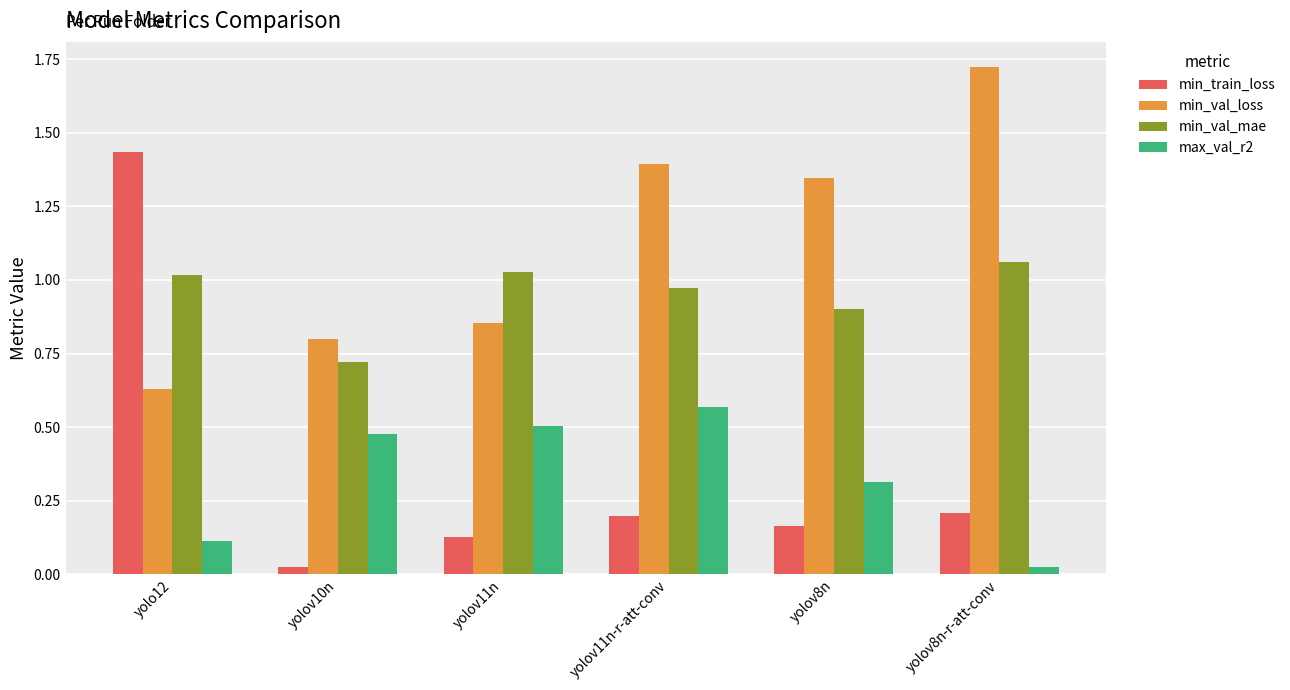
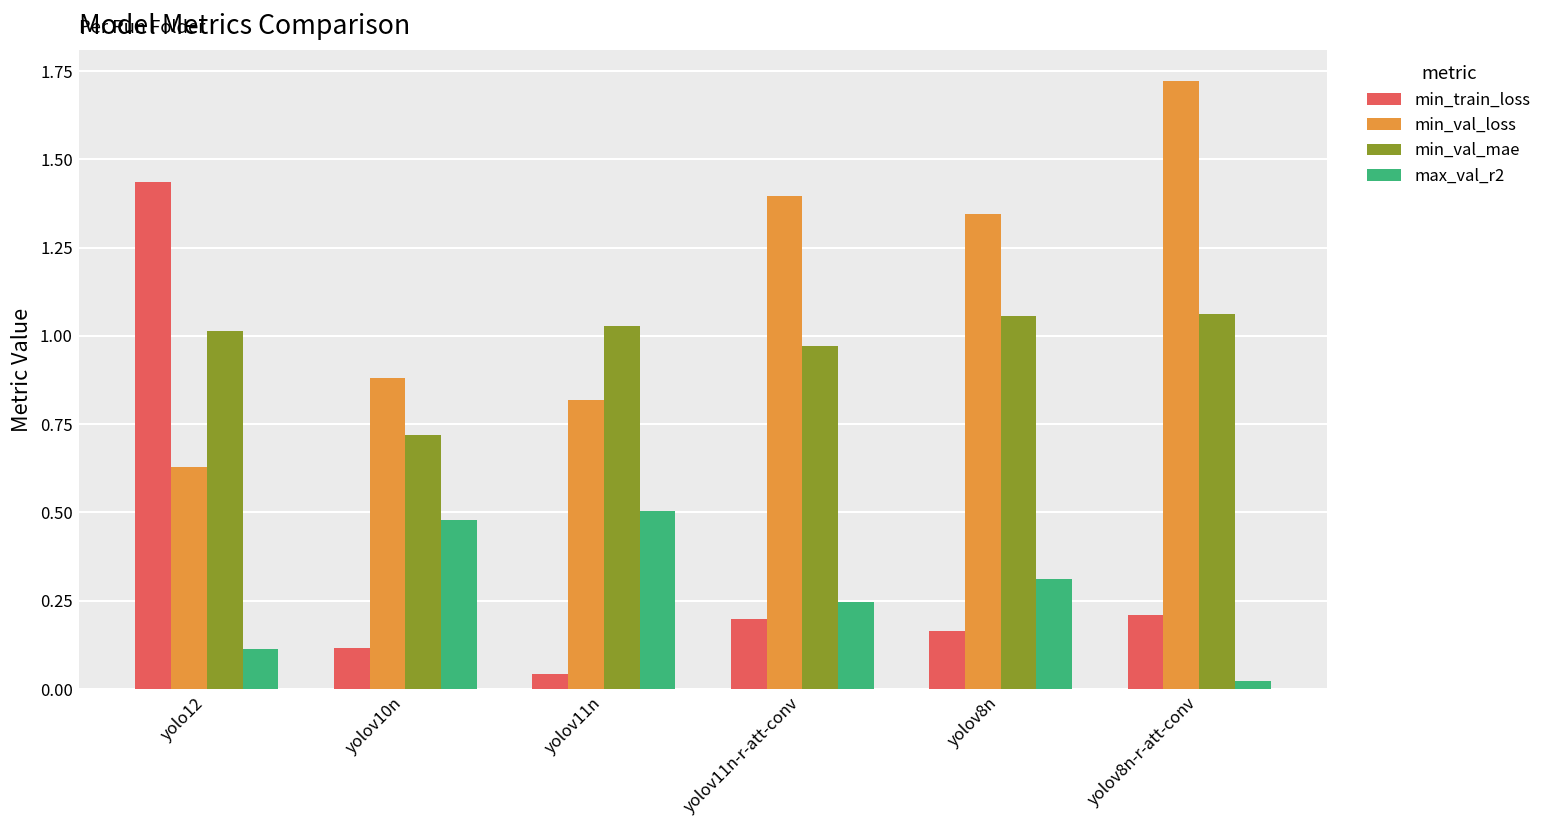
  {
    "min_train_loss": {
      "yolo12": 1.44,
-     "yolov10n": 0.02,
-     "yolov11n": 0.13,
+     "yolov10n": 0.12,
+     "yolov11n": 0.04,
      "yolov11n-r-att-conv": 0.20,
      "yolov8n": 0.17,
      "yolov8n-r-att-conv": 0.21
    },
    "min_val_loss": {
      "yolo12": 0.63,
-     "yolov10n": 0.80,
-     "yolov11n": 0.85,
+     "yolov10n": 0.88,
+     "yolov11n": 0.82,
      "yolov11n-r-att-conv": 1.39,
      "yolov8n": 1.35,
      "yolov8n-r-att-conv": 1.72
    },
    "min_val_mae": {
      "yolo12": 1.02,
      "yolov10n": 0.72,
      "yolov11n": 1.03,
      "yolov11n-r-att-conv": 0.97,
-     "yolov8n": 0.90,
+     "yolov8n": 1.06,
      "yolov8n-r-att-conv": 1.06
    },
    "max_val_r2": {
      "yolo12": 0.11,
      "yolov10n": 0.48,
      "yolov11n": 0.50,
-     "yolov11n-r-att-conv": 0.57,
+     "yolov11n-r-att-conv": 0.25,
      "yolov8n": 0.31,
      "yolov8n-r-att-conv": 0.02
    }
  }
